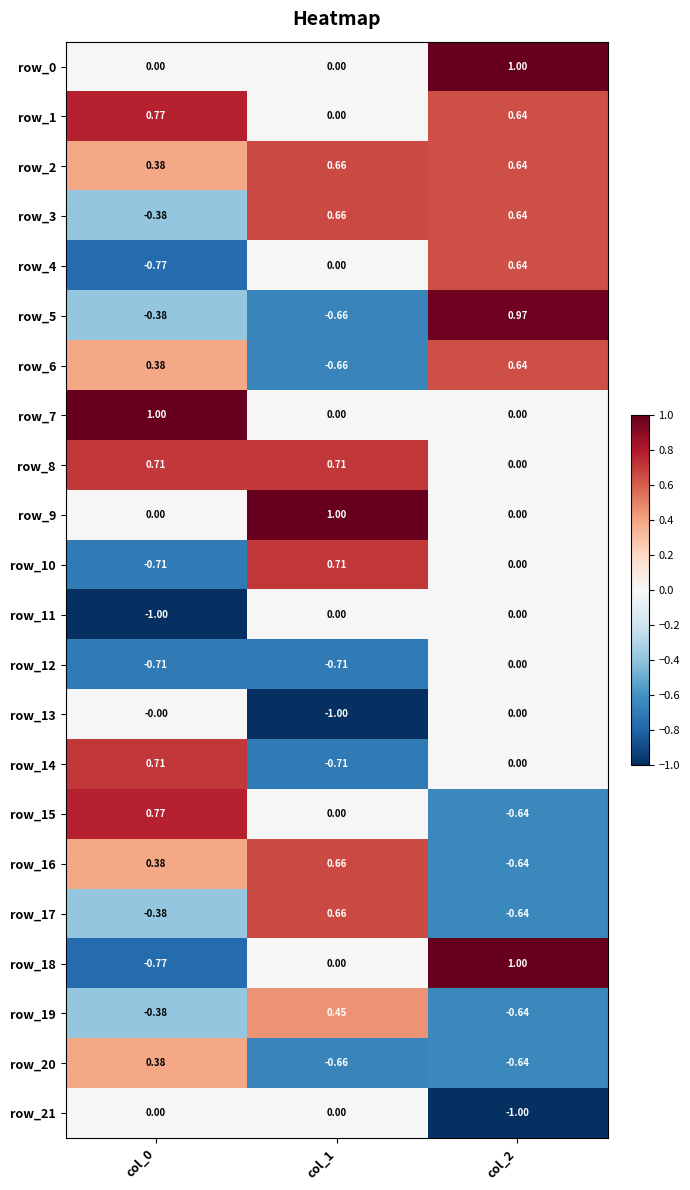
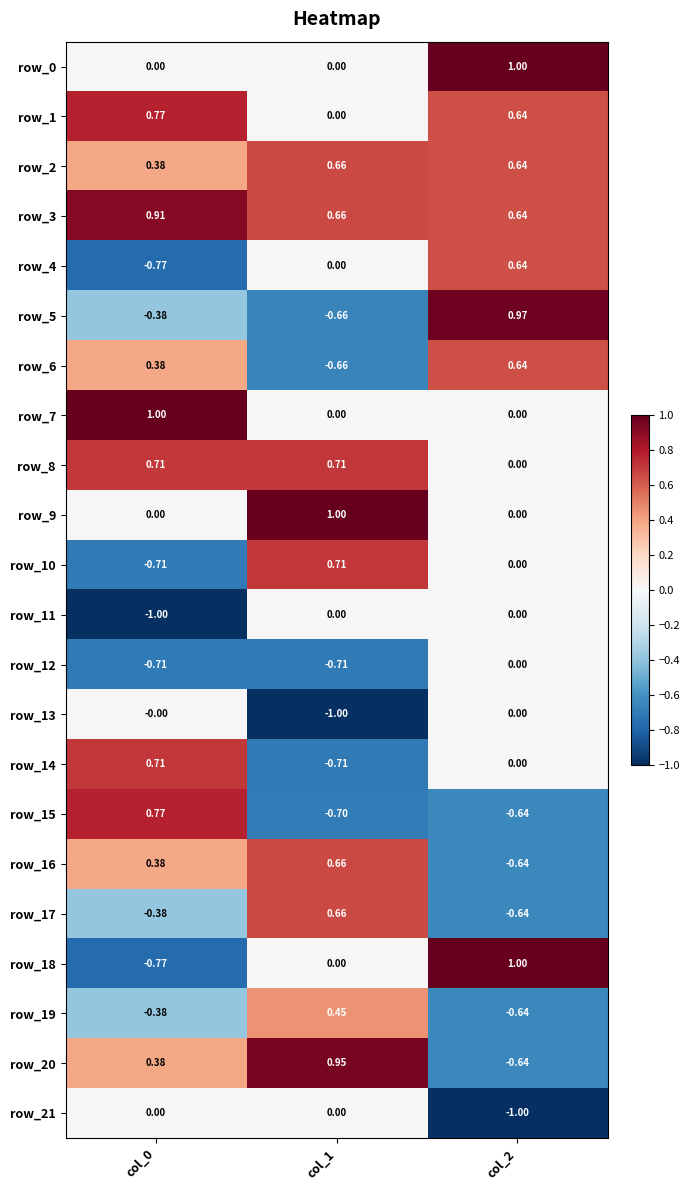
  {
    "row_0": {
      "col_0": 0.00,
      "col_1": 0.00,
      "col_2": 1.00
    },
    "row_1": {
      "col_0": 0.77,
      "col_1": 0.00,
      "col_2": 0.64
    },
    "row_2": {
      "col_0": 0.38,
      "col_1": 0.66,
      "col_2": 0.64
    },
    "row_3": {
-     "col_0": -0.38,
+     "col_0": 0.91,
      "col_1": 0.66,
      "col_2": 0.64
    },
    "row_4": {
      "col_0": -0.77,
      "col_1": 0.00,
      "col_2": 0.64
    },
    "row_5": {
      "col_0": -0.38,
      "col_1": -0.66,
      "col_2": 0.97
    },
    "row_6": {
      "col_0": 0.38,
      "col_1": -0.66,
      "col_2": 0.64
    },
    "row_7": {
      "col_0": 1.00,
      "col_1": 0.00,
      "col_2": 0.00
    },
    "row_8": {
      "col_0": 0.71,
      "col_1": 0.71,
      "col_2": 0.00
    },
    "row_9": {
      "col_0": 0.00,
      "col_1": 1.00,
      "col_2": 0.00
    },
    "row_10": {
      "col_0": -0.71,
      "col_1": 0.71,
      "col_2": 0.00
    },
    "row_11": {
      "col_0": -1.00,
      "col_1": 0.00,
      "col_2": 0.00
    },
    "row_12": {
      "col_0": -0.71,
      "col_1": -0.71,
      "col_2": 0.00
    },
    "row_13": {
      "col_0": -0.00,
      "col_1": -1.00,
      "col_2": 0.00
    },
    "row_14": {
      "col_0": 0.71,
      "col_1": -0.71,
      "col_2": 0.00
    },
    "row_15": {
      "col_0": 0.77,
-     "col_1": 0.00,
+     "col_1": -0.70,
      "col_2": -0.64
    },
    "row_16": {
      "col_0": 0.38,
      "col_1": 0.66,
      "col_2": -0.64
    },
    "row_17": {
      "col_0": -0.38,
      "col_1": 0.66,
      "col_2": -0.64
    },
    "row_18": {
      "col_0": -0.77,
      "col_1": 0.00,
      "col_2": 1.00
    },
    "row_19": {
      "col_0": -0.38,
      "col_1": 0.45,
      "col_2": -0.64
    },
    "row_20": {
      "col_0": 0.38,
-     "col_1": -0.66,
+     "col_1": 0.95,
      "col_2": -0.64
    },
    "row_21": {
      "col_0": 0.00,
      "col_1": 0.00,
      "col_2": -1.00
    }
  }
